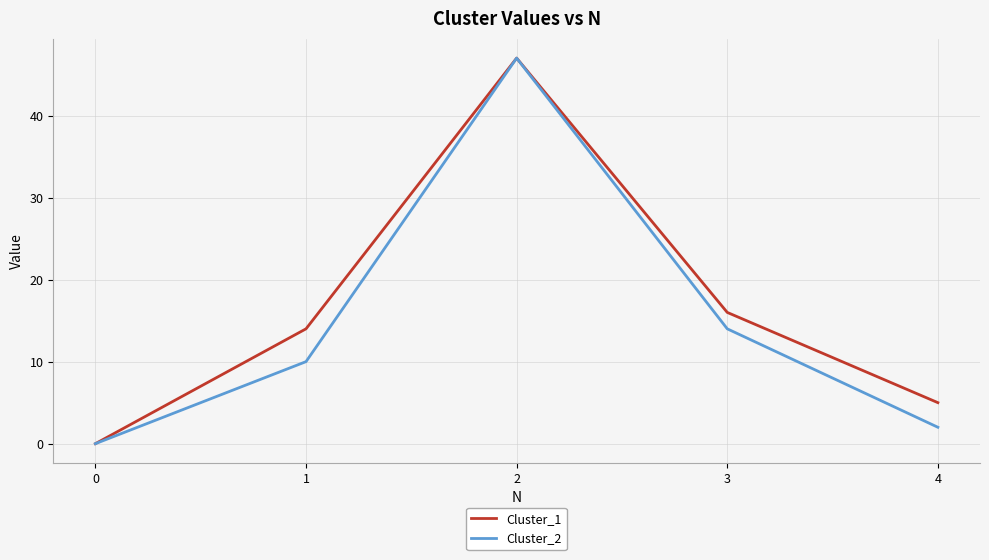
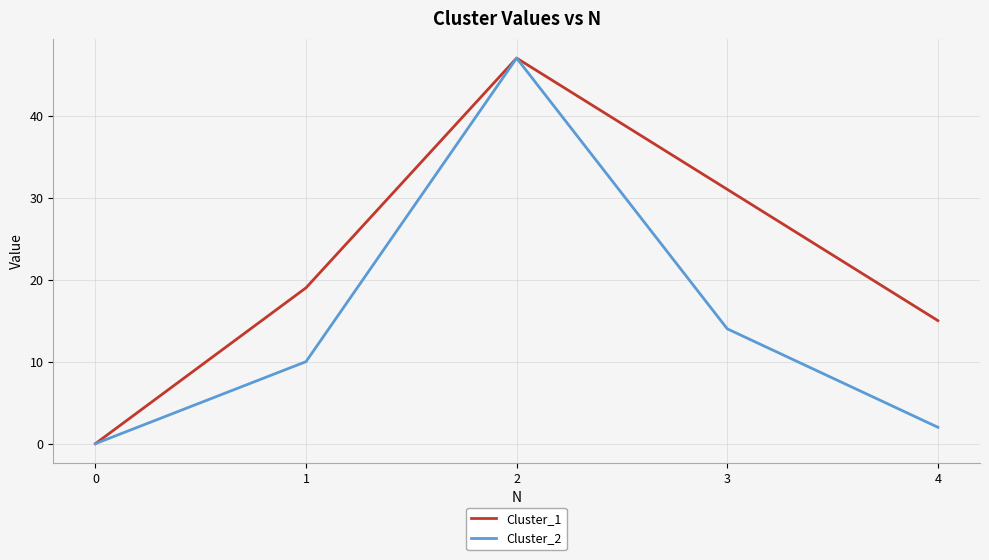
  {
    "Cluster_1": {
-     "1": 14,
-     "3": 16,
-     "4": 5
+     "1": 19,
+     "3": 31,
+     "4": 15
    },
    "Cluster_2": {
      "1": 10,
      "3": 14,
      "4": 2
    }
  }
